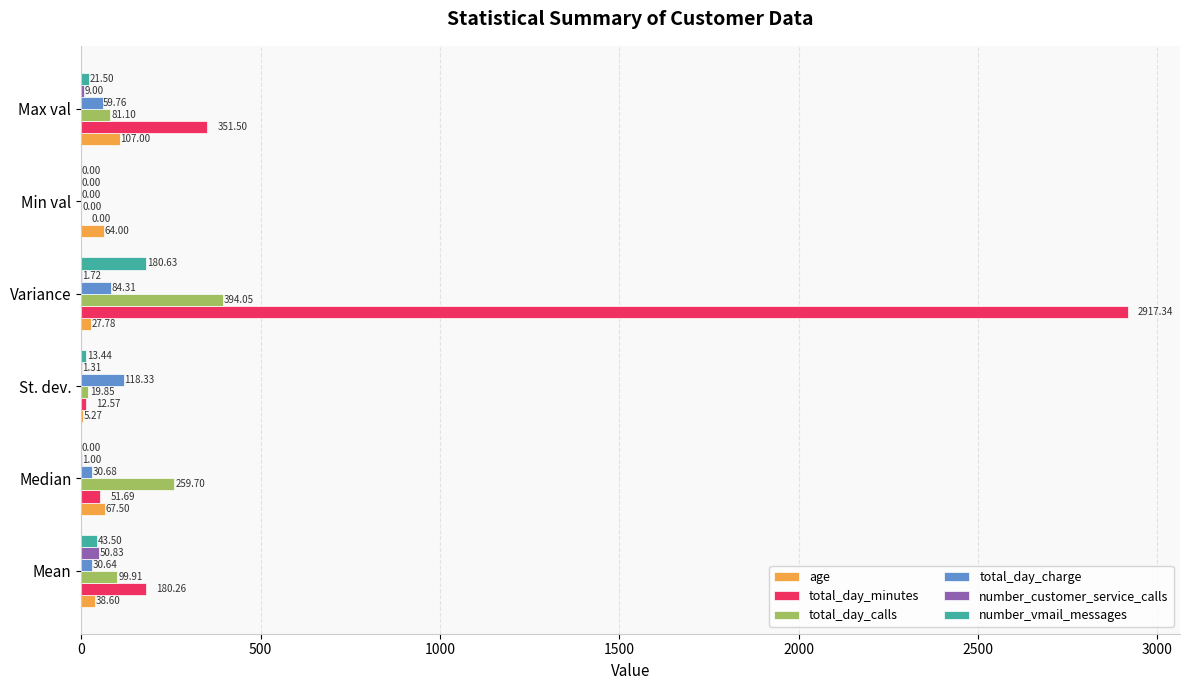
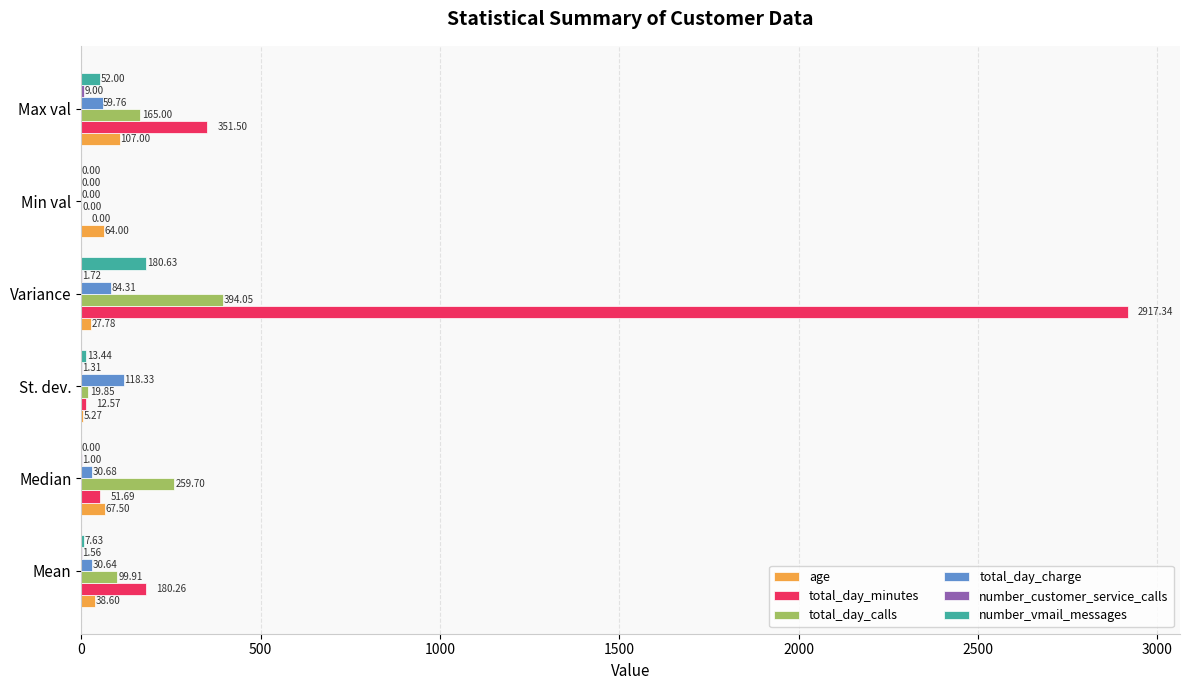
  {
    "age": {
      "Max val": 107.00,
      "Min val": 64.00,
      "Variance": 27.78,
      "St. dev.": 5.27,
      "Median": 67.50,
      "Mean": 38.60
    },
    "total_day_minutes": {
      "Max val": 351.50,
      "Min val": 0.00,
      "Variance": 2917.34,
      "St. dev.": 12.57,
      "Median": 51.69,
      "Mean": 180.26
    },
    "total_day_calls": {
-     "Max val": 81.10,
+     "Max val": 165.00,
      "Min val": 0.00,
      "Variance": 394.05,
      "St. dev.": 19.85,
      "Median": 259.70,
      "Mean": 99.91
    },
    "total_day_charge": {
      "Max val": 59.76,
      "Min val": 0.00,
      "Variance": 84.31,
      "St. dev.": 118.33,
      "Median": 30.68,
      "Mean": 30.64
    },
    "number_customer_service_calls": {
      "Max val": 9.00,
      "Min val": 0.00,
      "Variance": 1.72,
      "St. dev.": 1.31,
      "Median": 1.00,
-     "Mean": 50.83
+     "Mean": 1.56
    },
    "number_vmail_messages": {
-     "Max val": 21.50,
+     "Max val": 52.00,
      "Min val": 0.00,
      "Variance": 180.63,
      "St. dev.": 13.44,
      "Median": 0.00,
-     "Mean": 43.50
+     "Mean": 7.63
    }
  }
